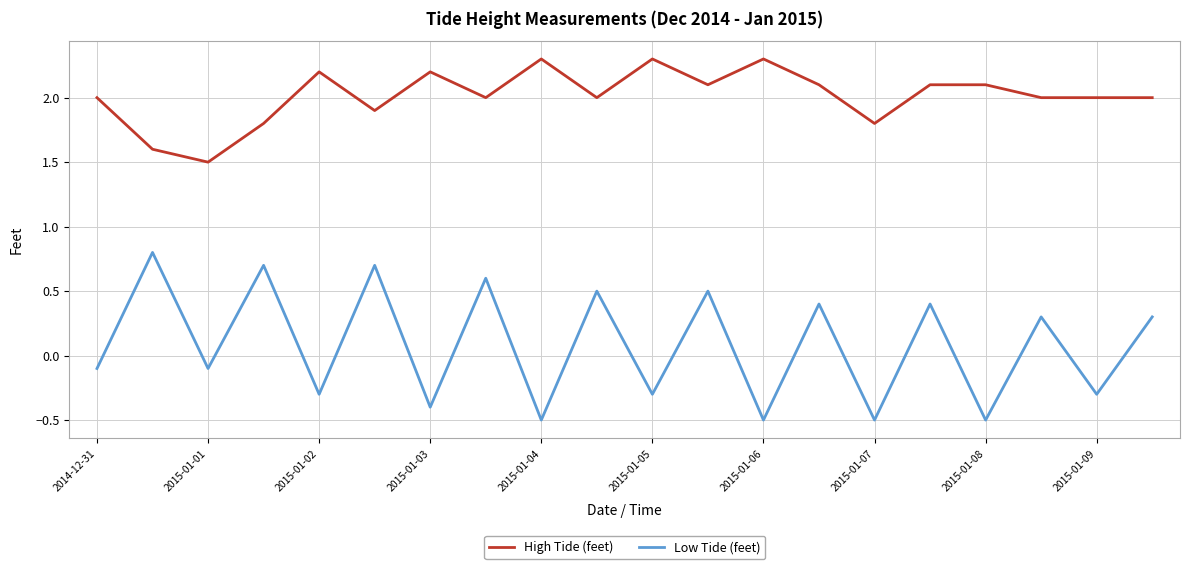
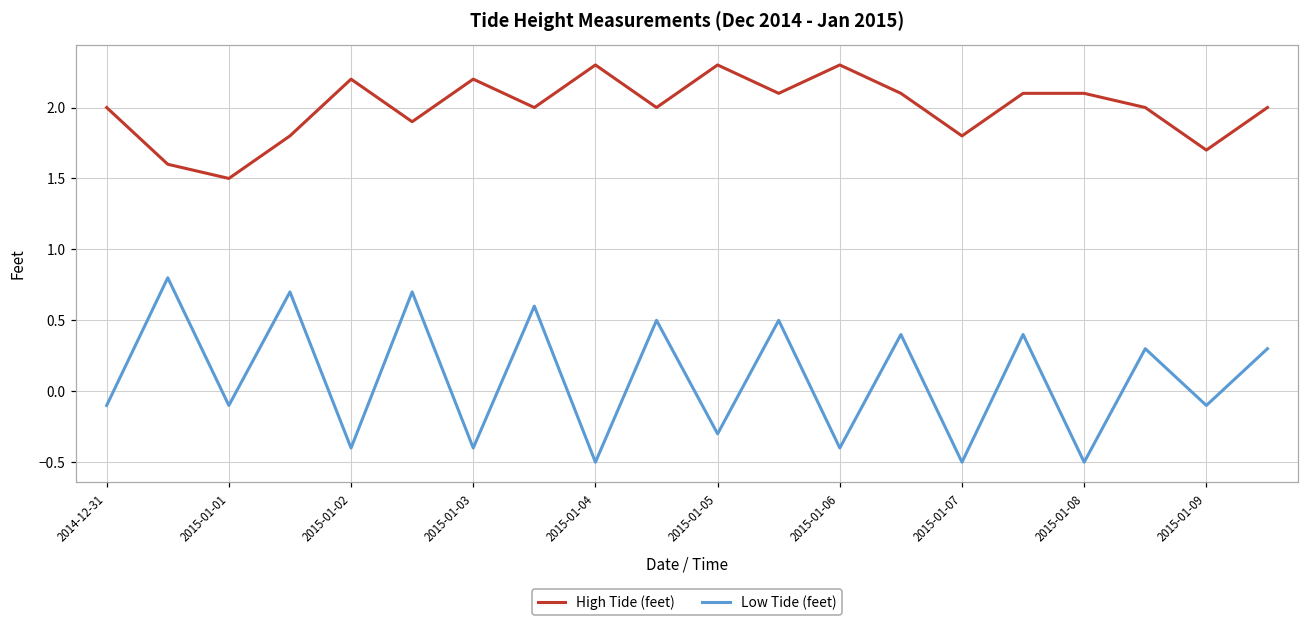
  {
    "High Tide (feet)": {
      "2014-12-31": 2.0,
      "2015-01-01": 1.5,
      "2015-01-02": 2.2,
      "2015-01-03": 2.2,
      "2015-01-04": 2.3,
      "2015-01-05": 2.3,
      "2015-01-06": 2.3,
      "2015-01-07": 1.8,
      "2015-01-08": 2.1,
-     "2015-01-09": 2.0
+     "2015-01-09": 1.7
    },
    "Low Tide (feet)": {
      "2014-12-31": -0.1,
      "2015-01-01": -0.1,
-     "2015-01-02": -0.3,
+     "2015-01-02": -0.4,
      "2015-01-03": -0.4,
      "2015-01-04": -0.5,
      "2015-01-05": -0.3,
-     "2015-01-06": -0.5,
+     "2015-01-06": -0.4,
      "2015-01-07": -0.5,
      "2015-01-08": -0.5,
-     "2015-01-09": -0.3
+     "2015-01-09": -0.1
    }
  }
